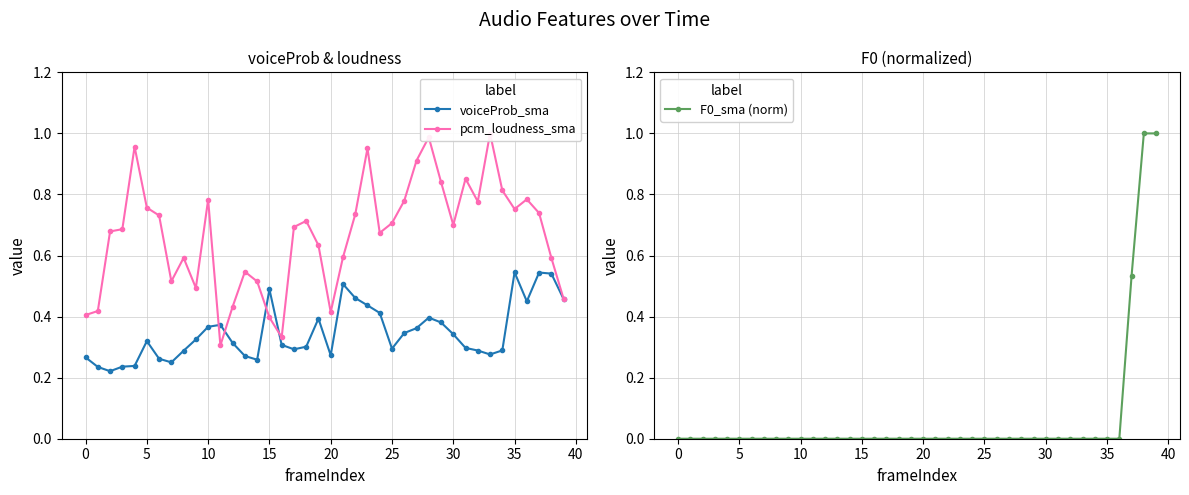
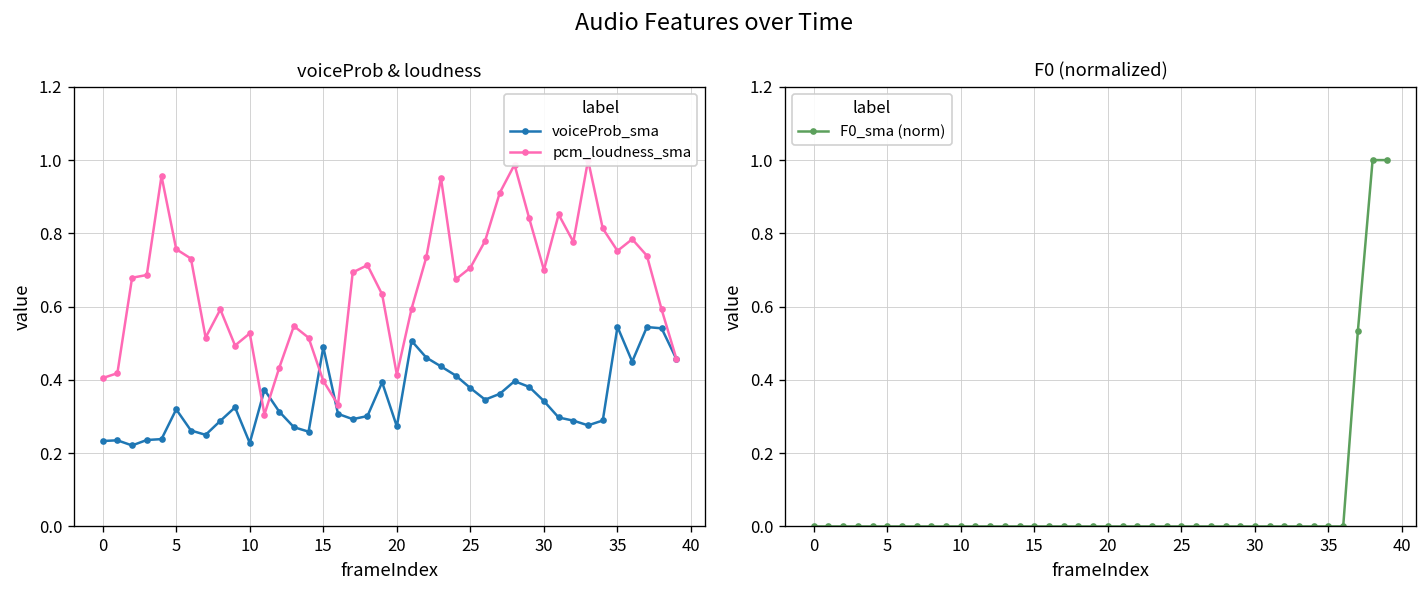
  {
    "voiceProb & loudness": {
      "voiceProb_sma": {
-       "0": 0.27,
+       "0": 0.23,
        "5": 0.32,
-       "10": 0.37,
+       "10": 0.23,
        "15": 0.49,
        "20": 0.27,
-       "25": 0.30,
+       "25": 0.38,
        "30": 0.34,
        "35": 0.54
      },
      "pcm_loudness_sma": {
        "0": 0.41,
        "5": 0.76,
-       "10": 0.78,
+       "10": 0.53,
        "15": 0.40,
        "20": 0.41,
        "25": 0.71,
        "30": 0.70,
        "35": 0.75
      }
    },
    "F0 (normalized)": {
      "0": 0.00,
      "5": 0.00,
      "10": 0.00,
      "15": 0.00,
      "20": 0.00,
      "25": 0.00,
      "30": 0.00,
      "35": 0.00
    }
  }
